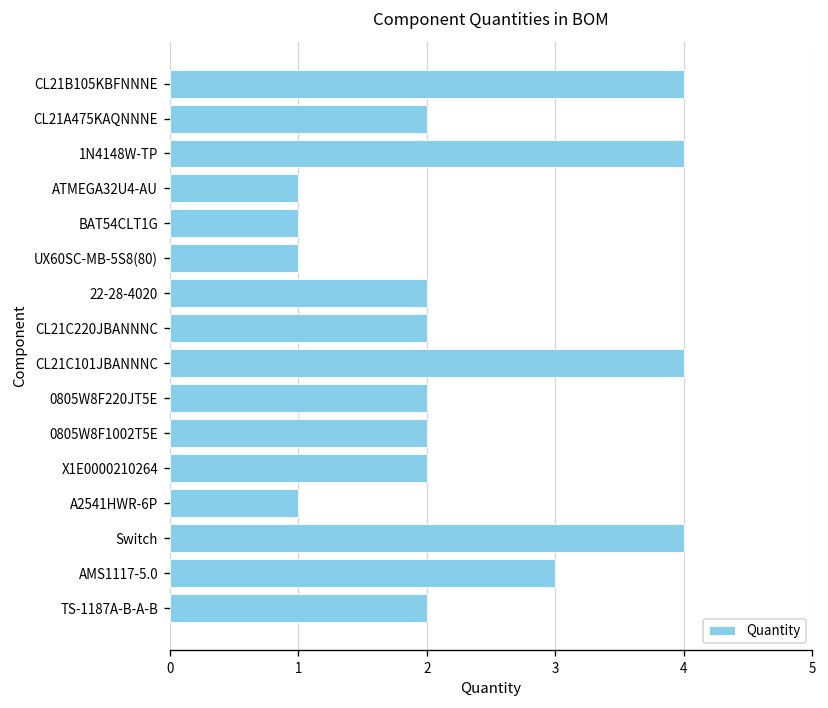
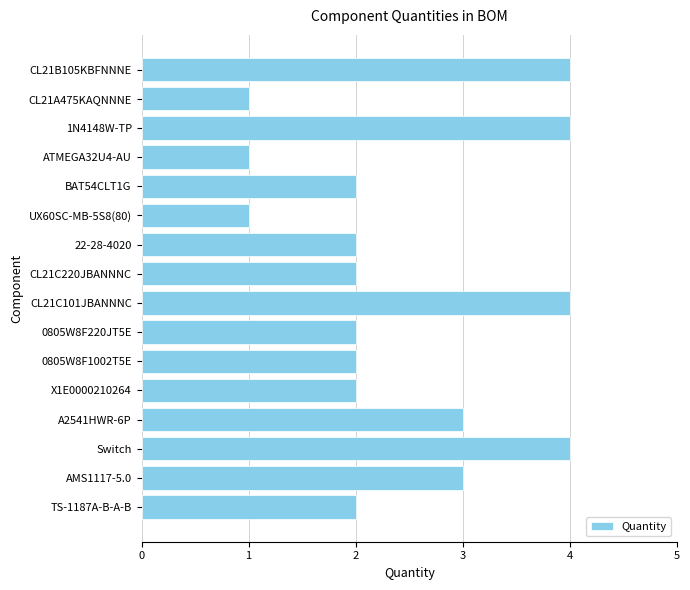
  {
    "CL21B105KBFNNNE": 4,
-   "CL21A475KAQNNNE": 2,
+   "CL21A475KAQNNNE": 1,
    "1N4148W-TP": 4,
    "ATMEGA32U4-AU": 1,
-   "BAT54CLT1G": 1,
+   "BAT54CLT1G": 2,
    "UX60SC-MB-5S8(80)": 1,
    "22-28-4020": 2,
    "CL21C220JBANNNC": 2,
    "CL21C101JBANNNC": 4,
    "0805W8F220JT5E": 2,
    "0805W8F1002T5E": 2,
    "X1E0000210264": 2,
-   "A2541HWR-6P": 1,
+   "A2541HWR-6P": 3,
    "Switch": 4,
    "AMS1117-5.0": 3,
    "TS-1187A-B-A-B": 2
  }
